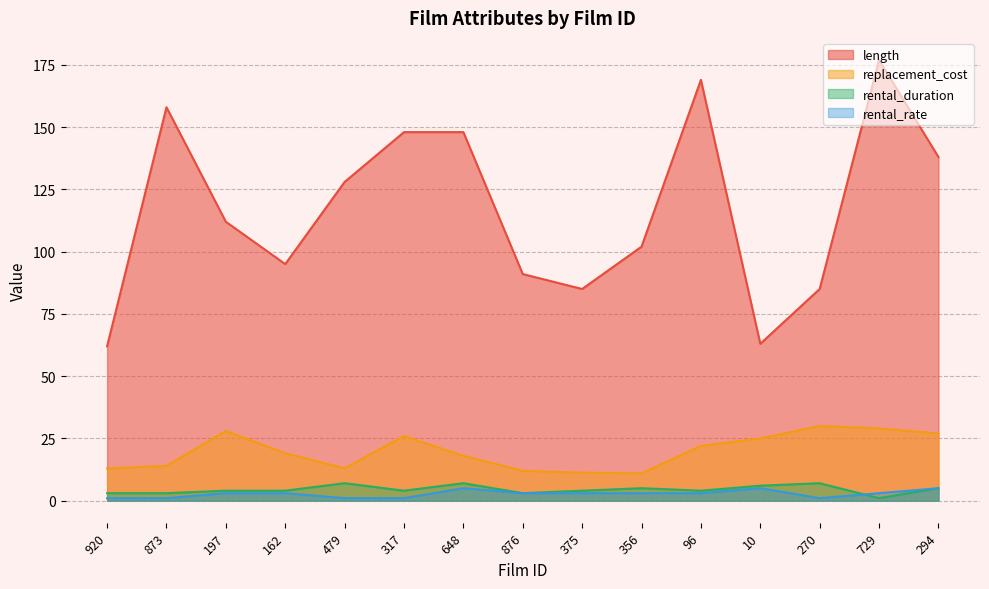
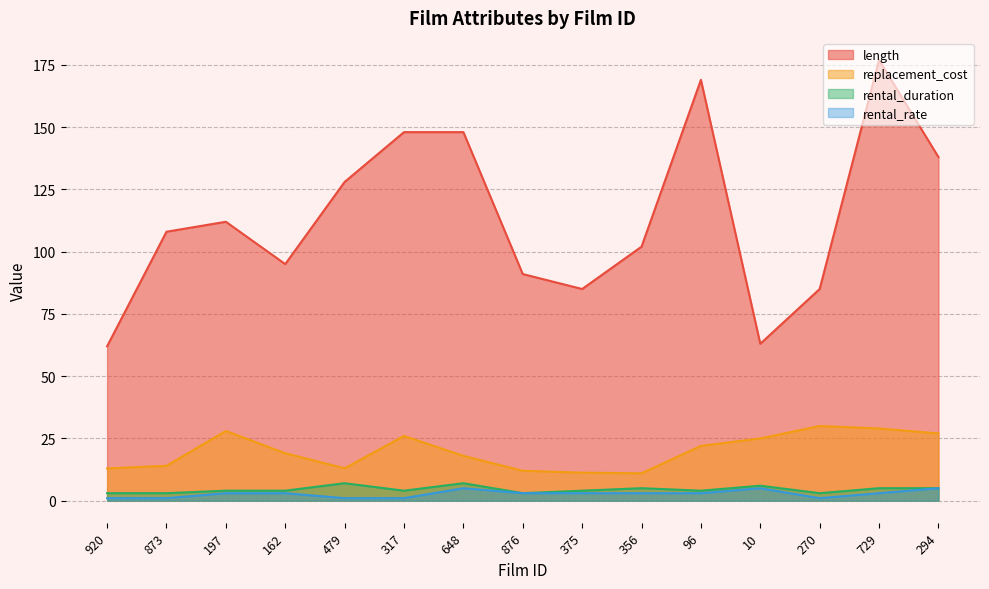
  {
    "length": {
      "920": 62,
-     "873": 158,
+     "873": 108,
      "197": 112,
      "162": 95,
      "479": 128,
      "317": 148,
      "648": 148,
      "876": 91,
      "375": 85,
      "356": 102,
      "96": 169,
      "10": 63,
      "270": 85,
      "294": 138
    },
    "replacement_cost": {
      "920": 13,
      "873": 14,
      "197": 28,
      "162": 19,
      "479": 13,
      "317": 26,
      "648": 18,
      "876": 12,
      "375": 11,
      "356": 11,
      "96": 22,
      "10": 25,
      "270": 30,
      "729": 29,
      "294": 27
    },
    "rental_duration": {
      "920": 3,
      "873": 3,
      "479": 7,
      "317": 4,
      "648": 7,
      "356": 5,
-     "270": 7,
-     "729": 1
+     "270": 3,
+     "729": 5
    },
    "rental_rate": {
      "920": 1,
      "873": 1,
      "479": 1,
      "317": 1,
      "648": 5,
      "356": 3,
      "270": 1,
      "729": 3
    }
  }
